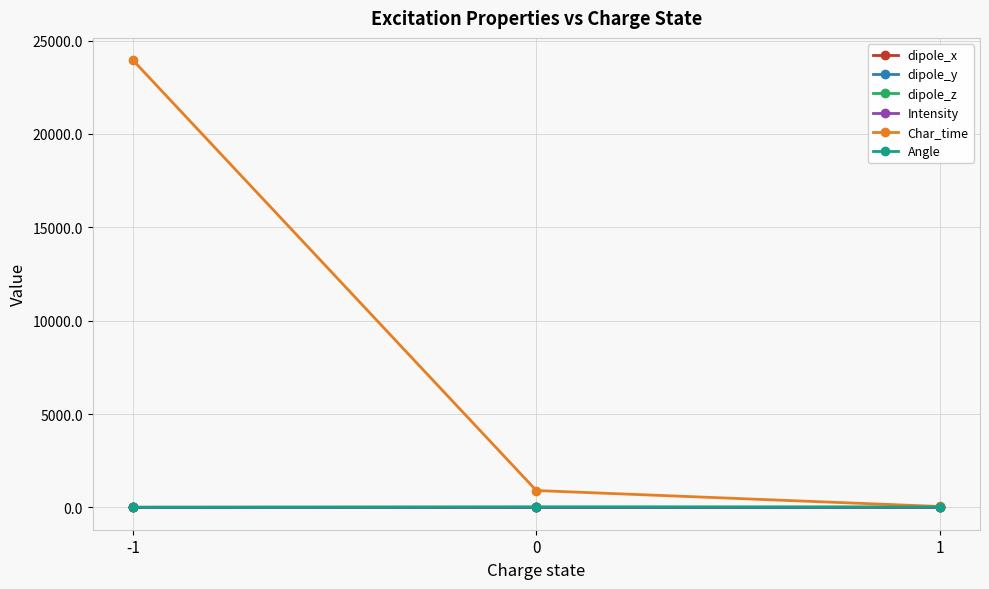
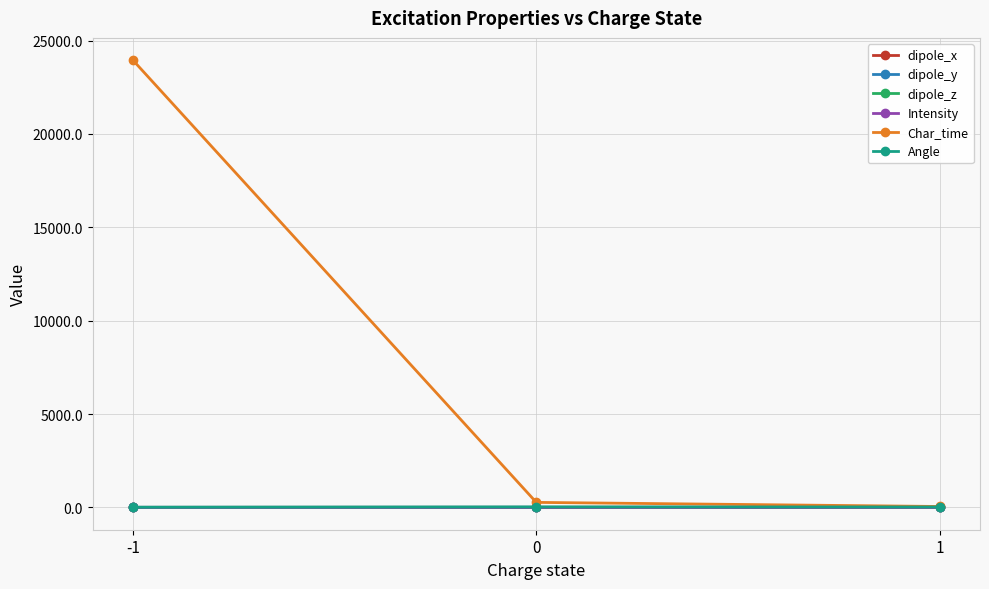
  {
    "Angle": {
      "-1": 0,
      "0": 0
    },
    "Char_time": {
      "-1": 23900,
-     "0": 900
+     "0": 300
    }
  }
